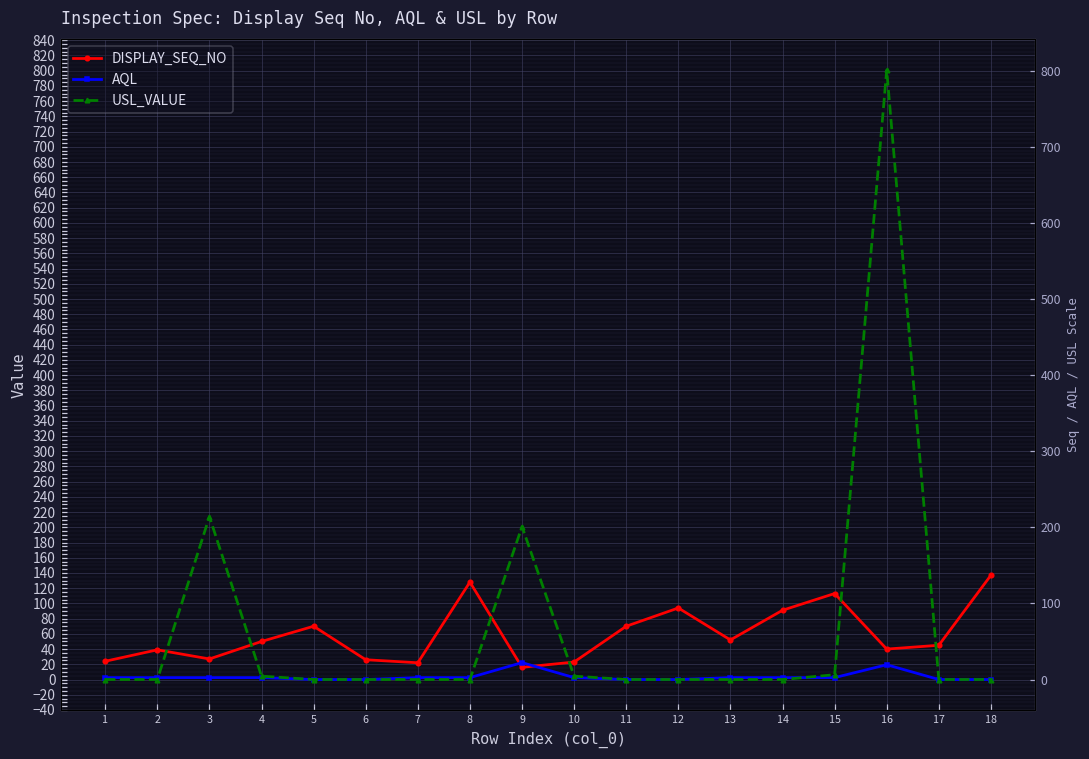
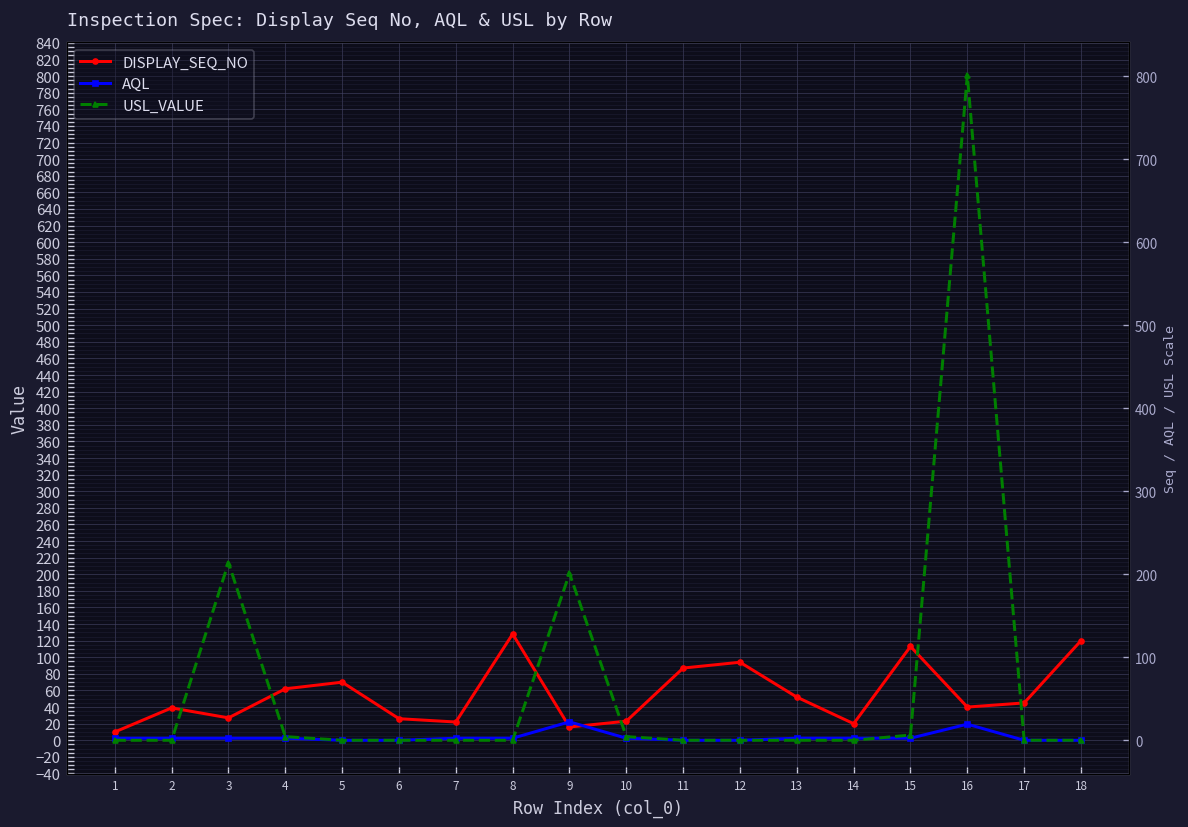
  {
    "DISPLAY_SEQ_NO": {
-     "1": 20,
+     "1": 10,
      "2": 40,
      "3": 30,
-     "4": 50,
+     "4": 60,
      "5": 70,
      "6": 30,
      "7": 20,
      "8": 130,
      "9": 20,
      "10": 20,
-     "11": 70,
+     "11": 90,
      "12": 90,
      "13": 50,
-     "14": 90,
+     "14": 20,
      "15": 110,
      "16": 40,
      "17": 50,
-     "18": 140
+     "18": 120
    },
    "AQL": {
      "3": 0,
      "9": 20,
      "15": 0,
      "16": 20
    },
    "USL_VALUE": {
      "3": 210,
      "9": 200,
      "15": 10,
      "16": 800
    }
  }
